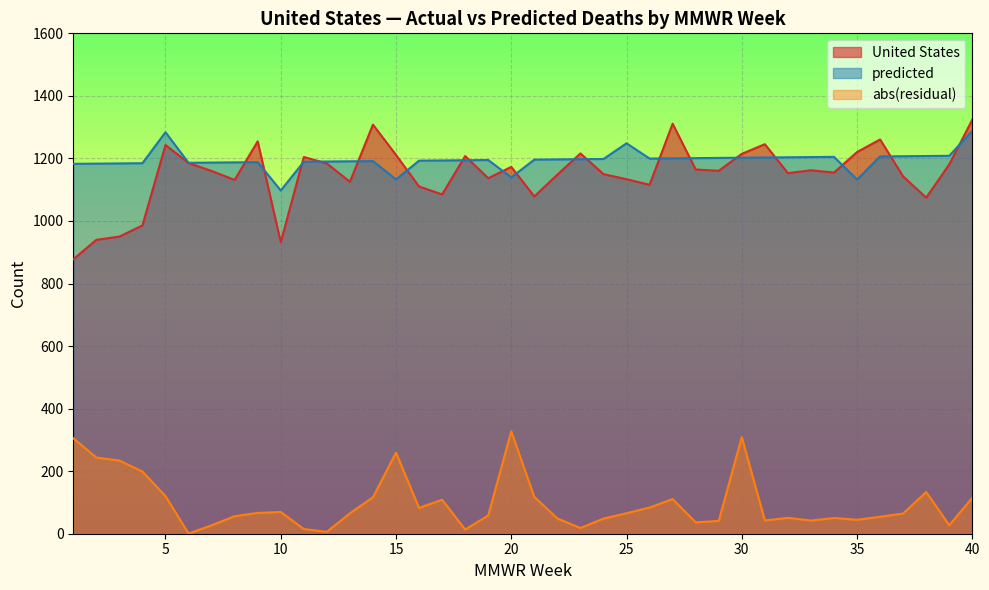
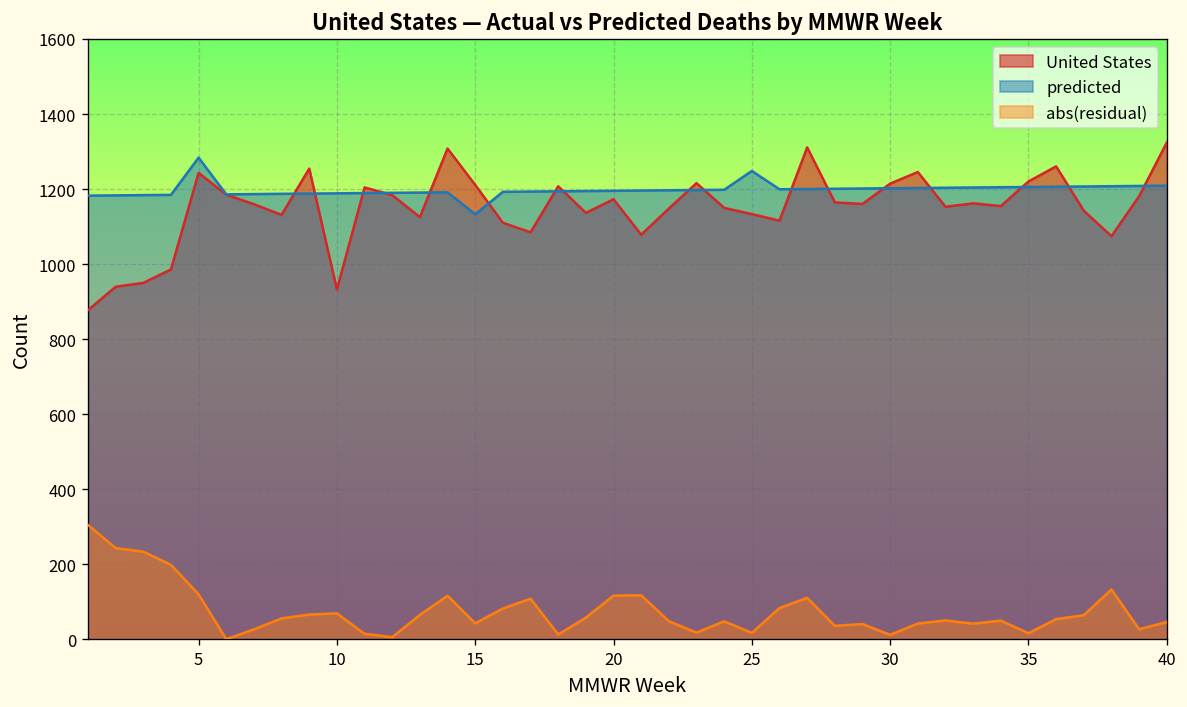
  {
    "United States": {
      "5": 1240,
      "10": 930,
      "15": 1210,
      "20": 1170,
      "25": 1130,
      "30": 1210,
      "35": 1220,
      "40": 1320
    },
    "predicted": {
      "5": 1280,
-     "10": 1100,
+     "10": 1190,
      "15": 1130,
-     "20": 1140,
+     "20": 1200,
      "25": 1250,
      "30": 1200,
-     "35": 1130,
-     "40": 1290
+     "35": 1210,
+     "40": 1210
    },
    "abs(residual)": {
      "5": 120,
      "10": 70,
-     "15": 260,
-     "20": 330,
-     "25": 70,
-     "30": 310,
-     "35": 40,
-     "40": 110
+     "15": 40,
+     "20": 120,
+     "25": 20,
+     "30": 10,
+     "35": 20,
+     "40": 50
    }
  }
